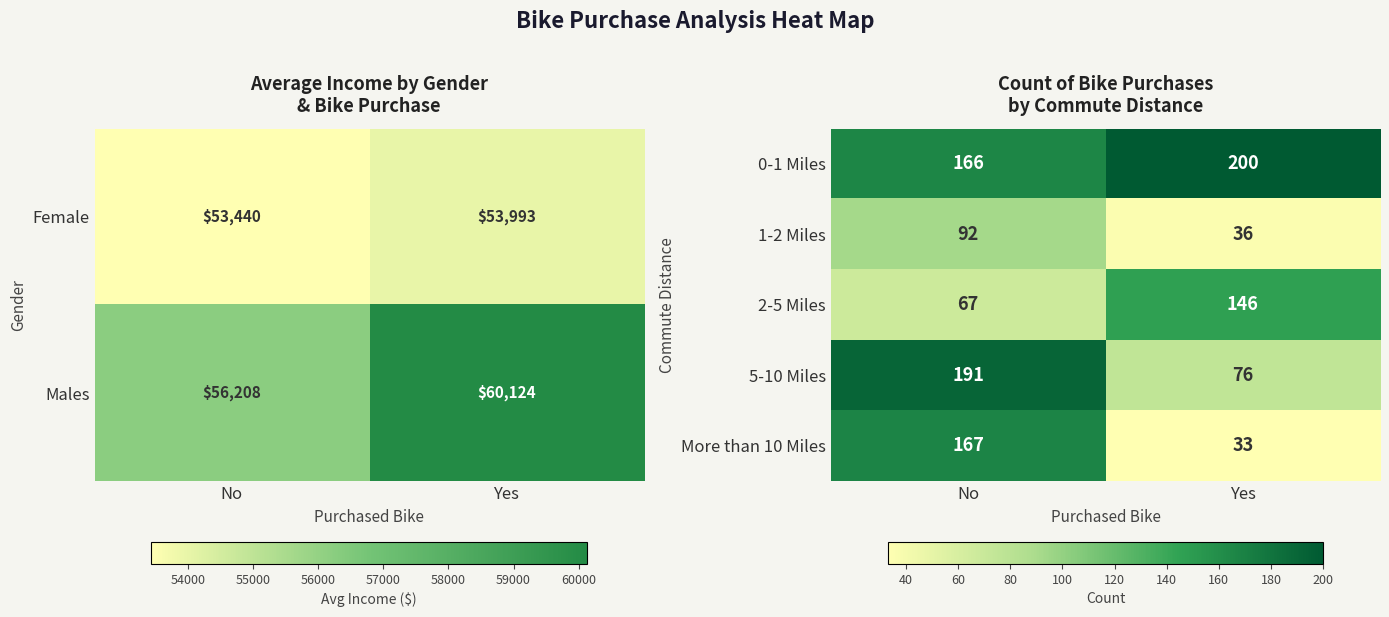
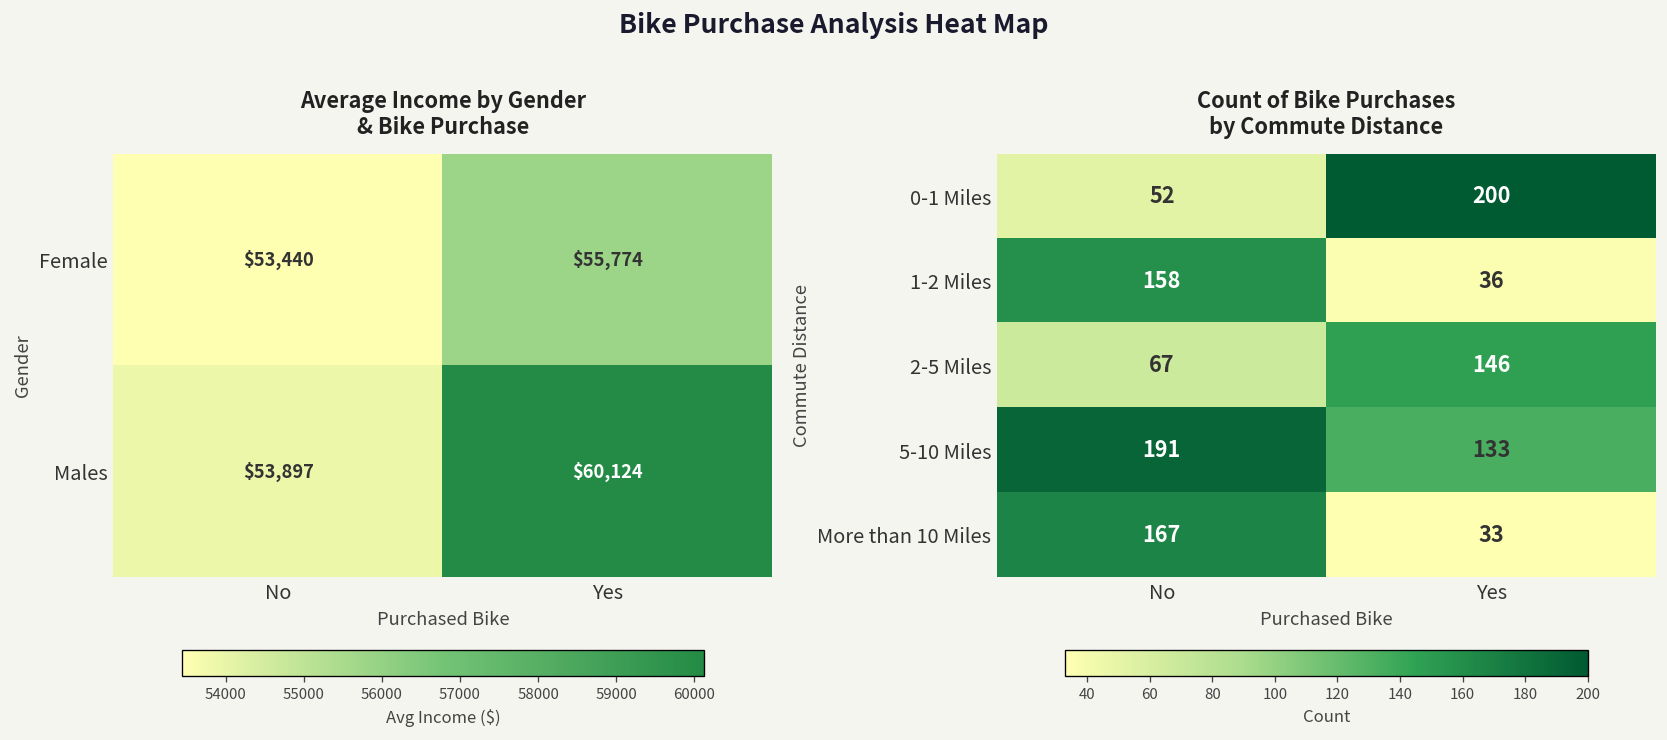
  {
    "Average Income by Gender & Bike Purchase": {
      "Female": {
        "No": "$53,440",
-       "Yes": "$53,993"
+       "Yes": "$55,774"
      },
      "Males": {
-       "No": "$56,208",
+       "No": "$53,897",
        "Yes": "$60,124"
      }
    },
    "Count of Bike Purchases by Commute Distance": {
      "0-1 Miles": {
-       "No": "166",
+       "No": "52",
        "Yes": "200"
      },
      "1-2 Miles": {
-       "No": "92",
+       "No": "158",
        "Yes": "36"
      },
      "2-5 Miles": {
        "No": "67",
        "Yes": "146"
      },
      "5-10 Miles": {
        "No": "191",
-       "Yes": "76"
+       "Yes": "133"
      },
      "More than 10 Miles": {
        "No": "167",
        "Yes": "33"
      }
    }
  }
